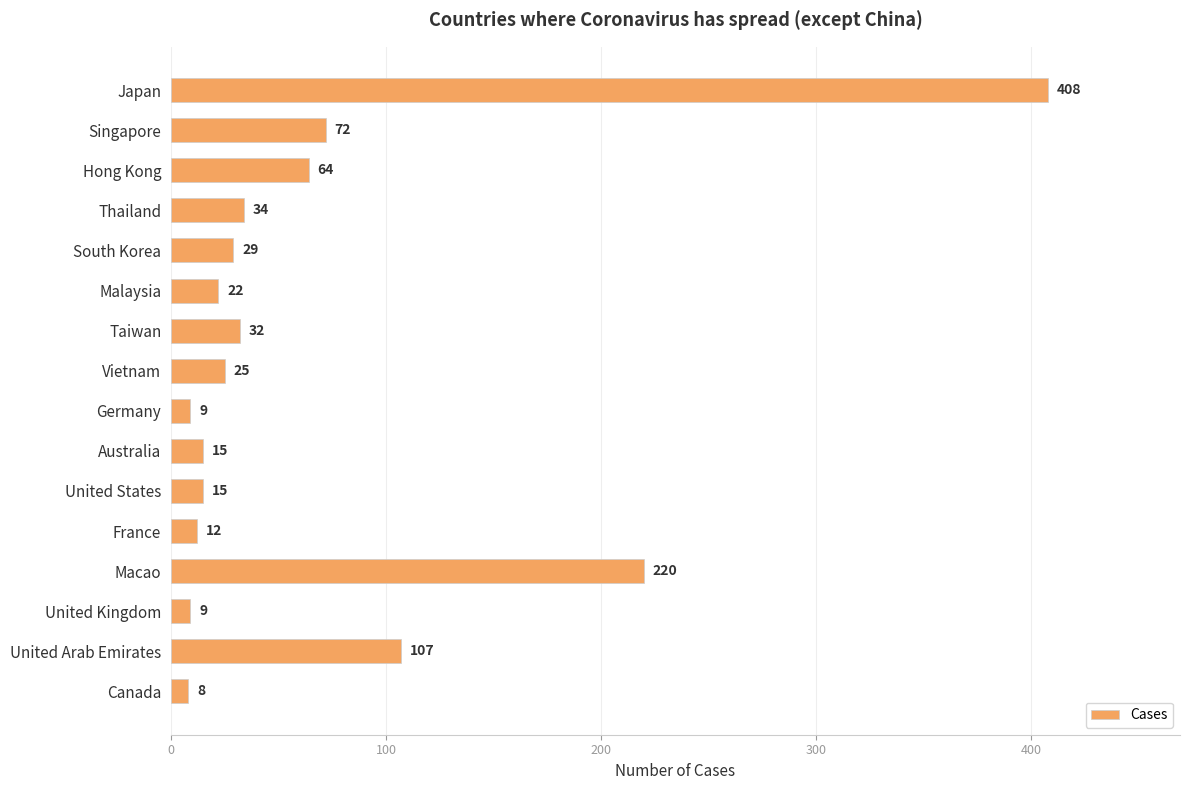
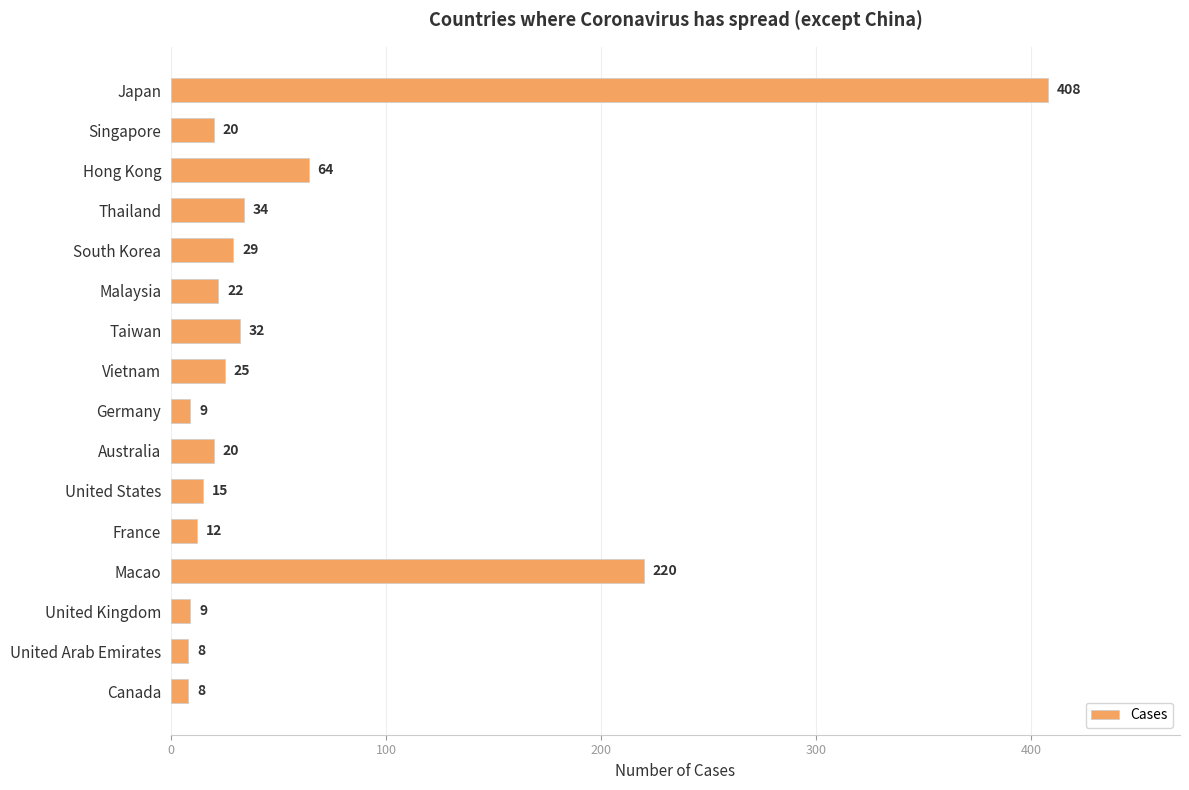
  {
    "Japan": 408,
-   "Singapore": 72,
+   "Singapore": 20,
    "Hong Kong": 64,
    "Thailand": 34,
    "South Korea": 29,
    "Malaysia": 22,
    "Taiwan": 32,
    "Vietnam": 25,
    "Germany": 9,
-   "Australia": 15,
+   "Australia": 20,
    "United States": 15,
    "France": 12,
    "Macao": 220,
    "United Kingdom": 9,
-   "United Arab Emirates": 107,
+   "United Arab Emirates": 8,
    "Canada": 8
  }
